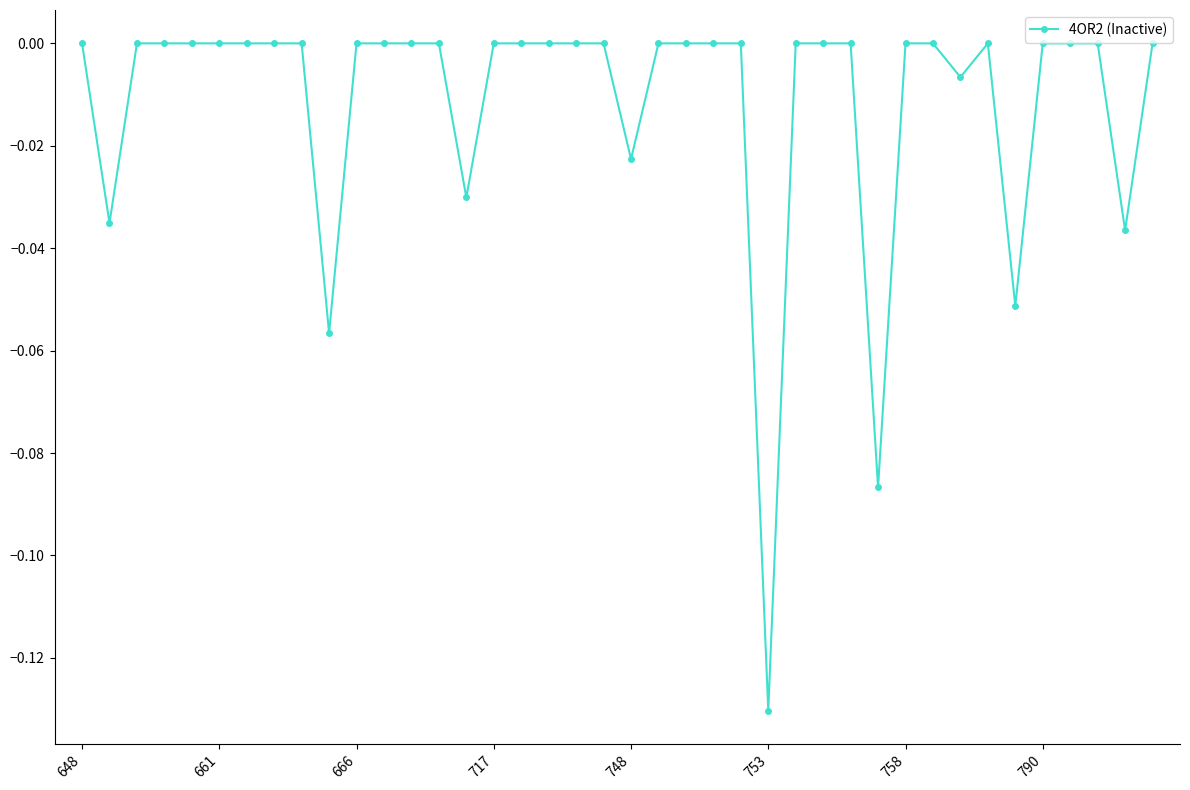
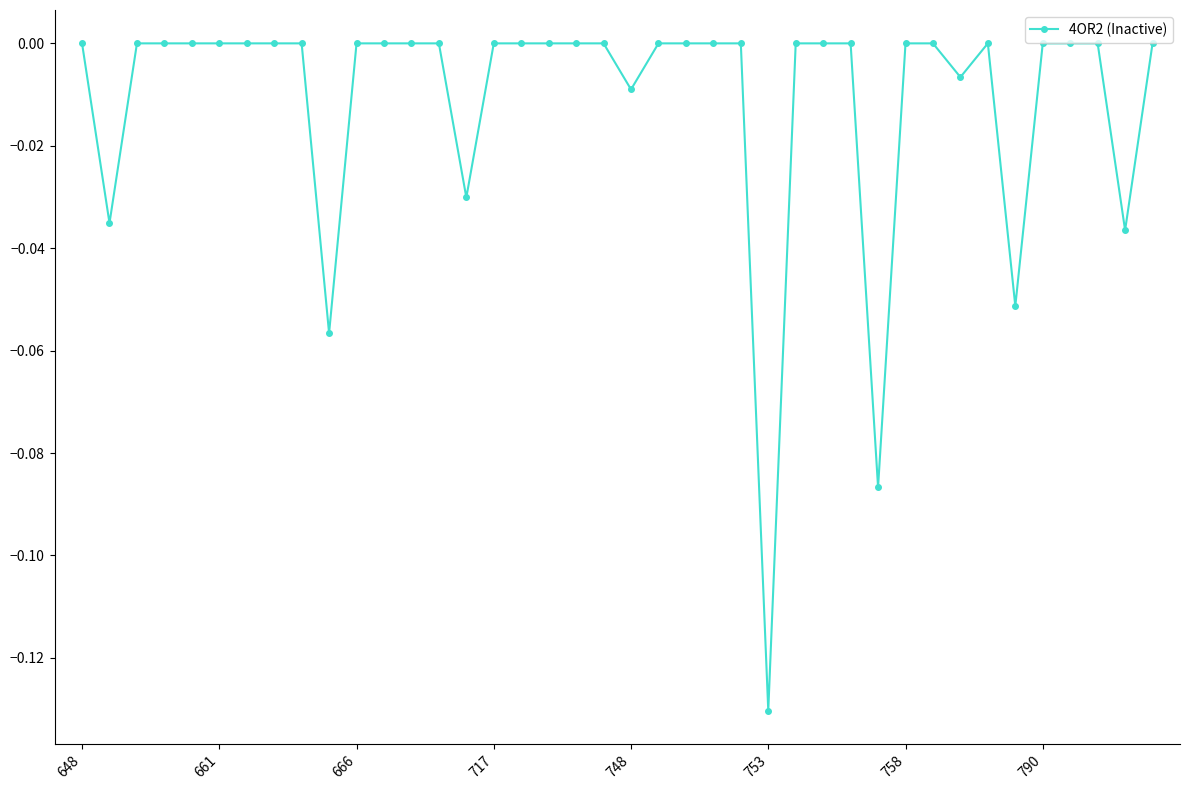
  {
    "648": 0.000,
    "661": 0.000,
    "666": 0.000,
    "717": 0.000,
-   "748": -0.023,
+   "748": -0.009,
    "753": -0.130,
    "758": 0.000,
    "790": 0.000
  }
